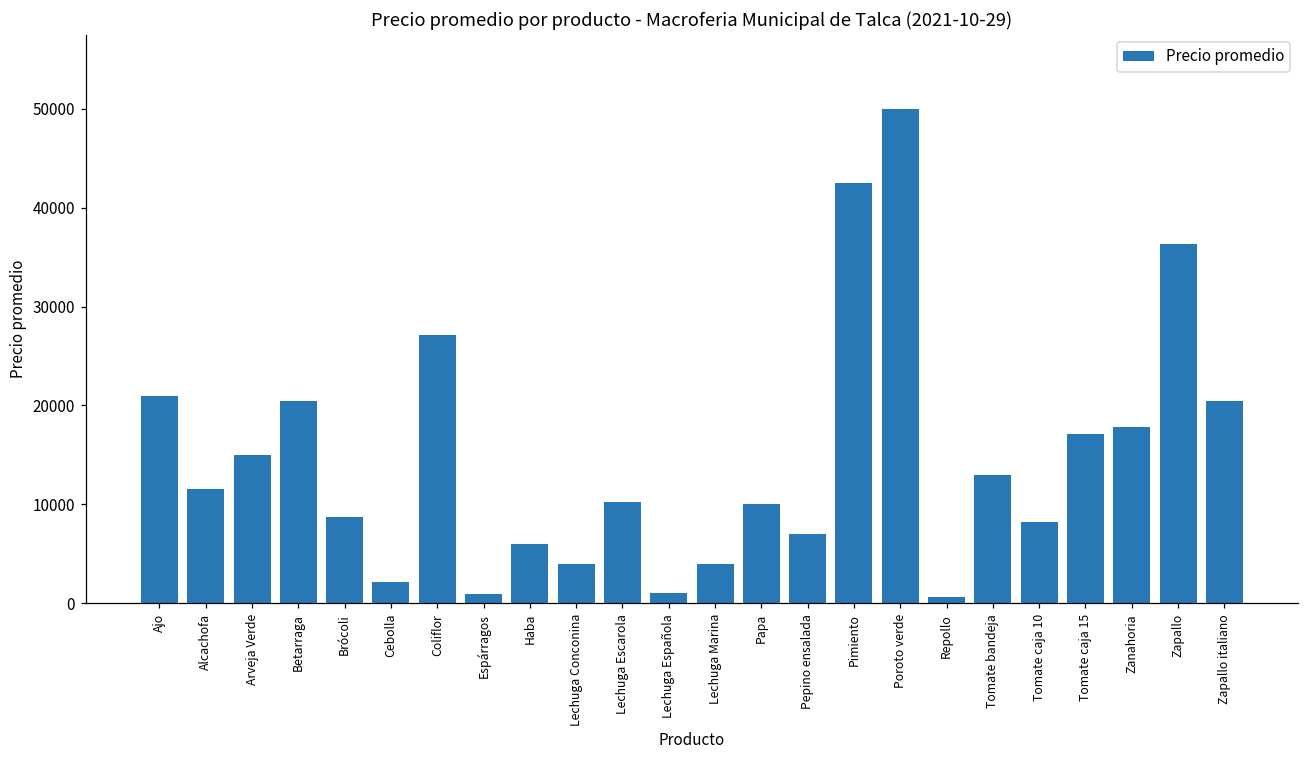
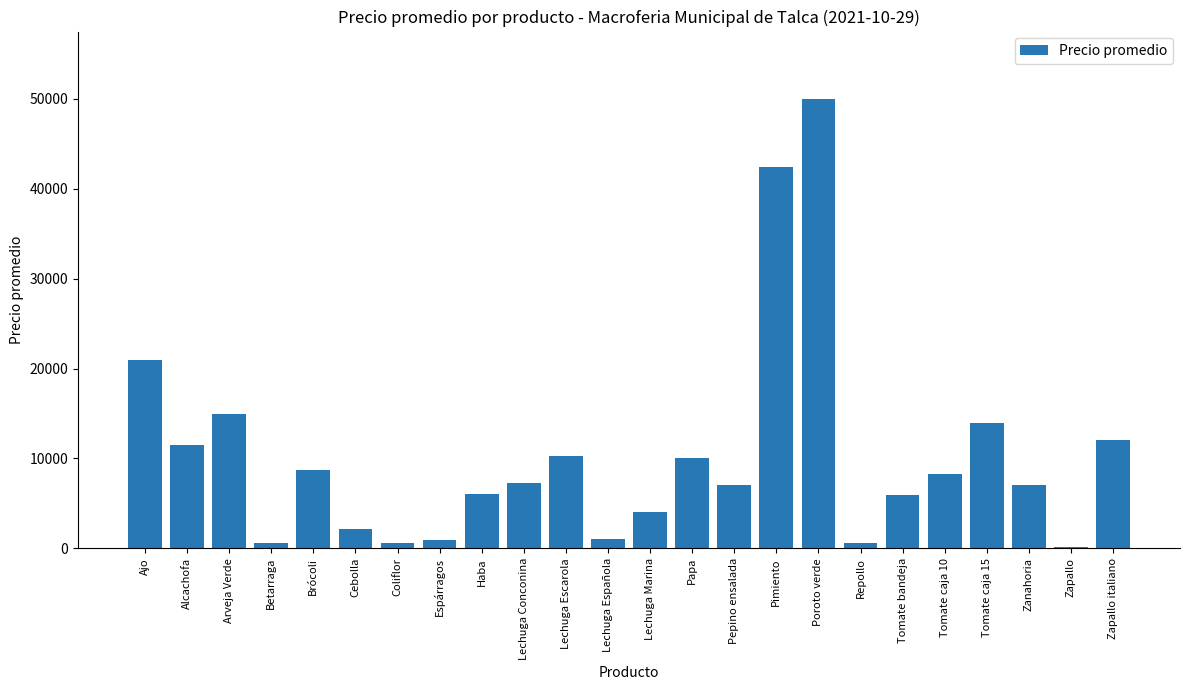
  {
    "Ajo": 21000,
    "Alcachofa": 12000,
    "Arveja Verde": 15000,
-   "Betarraga": 20000,
+   "Betarraga": 1000,
    "Brócoli": 9000,
    "Cebolla": 2000,
-   "Coliflor": 27000,
+   "Coliflor": 1000,
    "Espárragos": 1000,
    "Haba": 6000,
-   "Lechuga Conconina": 4000,
+   "Lechuga Conconina": 7000,
    "Lechuga Escarola": 10000,
    "Lechuga Española": 1000,
    "Lechuga Marina": 4000,
    "Papa": 10000,
    "Pepino ensalada": 7000,
    "Pimiento": 42000,
    "Poroto verde": 50000,
    "Repollo": 1000,
-   "Tomate bandeja": 13000,
+   "Tomate bandeja": 6000,
    "Tomate caja 10": 8000,
-   "Tomate caja 15": 17000,
-   "Zanahoria": 18000,
-   "Zapallo": 36000,
-   "Zapallo italiano": 20000
+   "Tomate caja 15": 14000,
+   "Zanahoria": 7000,
+   "Zapallo": 0,
+   "Zapallo italiano": 12000
  }
